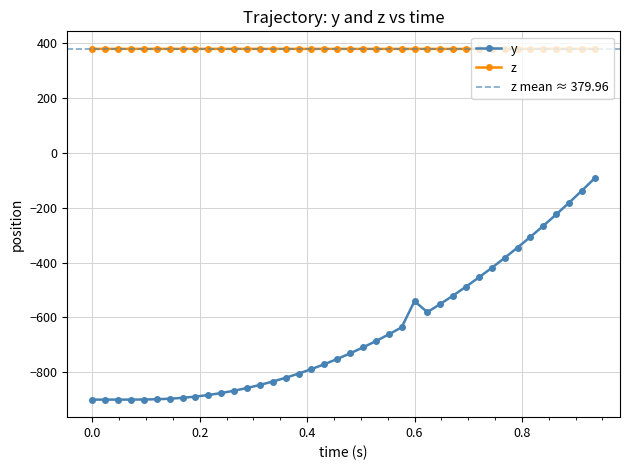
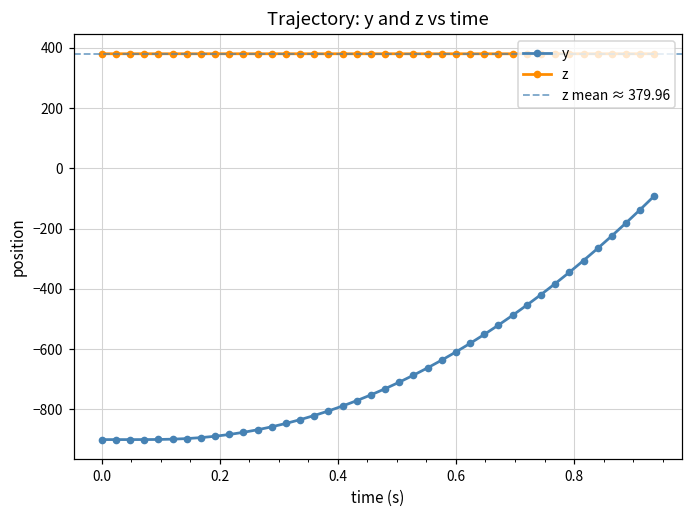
  {
    "y": {
      "0.0": -900,
-     "0.6": -540
+     "0.6": -610
    },
    "z": {
      "0.0": 380,
      "0.6": 380
    }
  }
